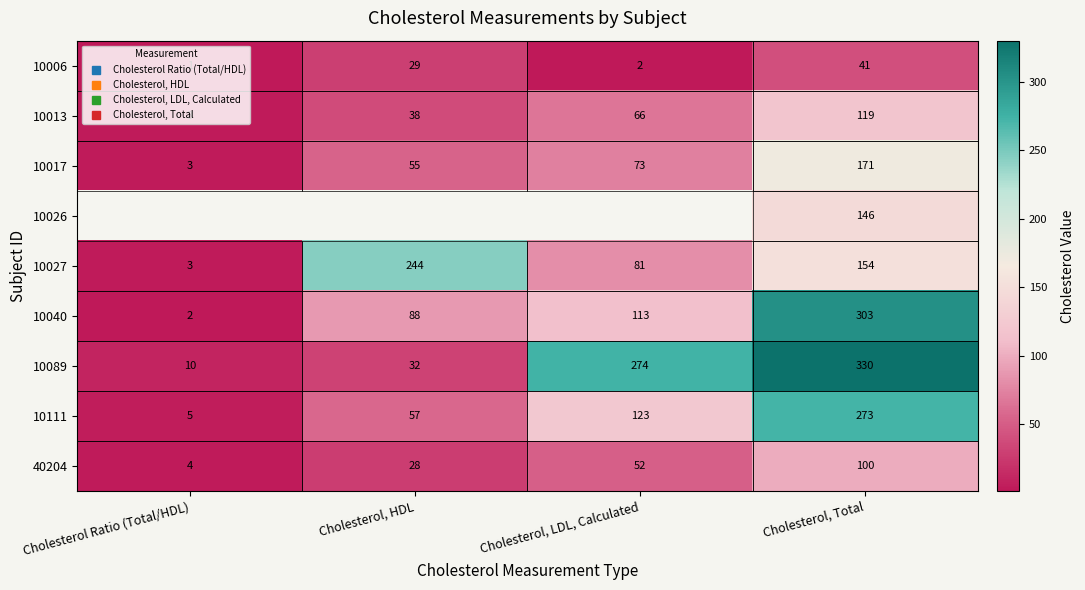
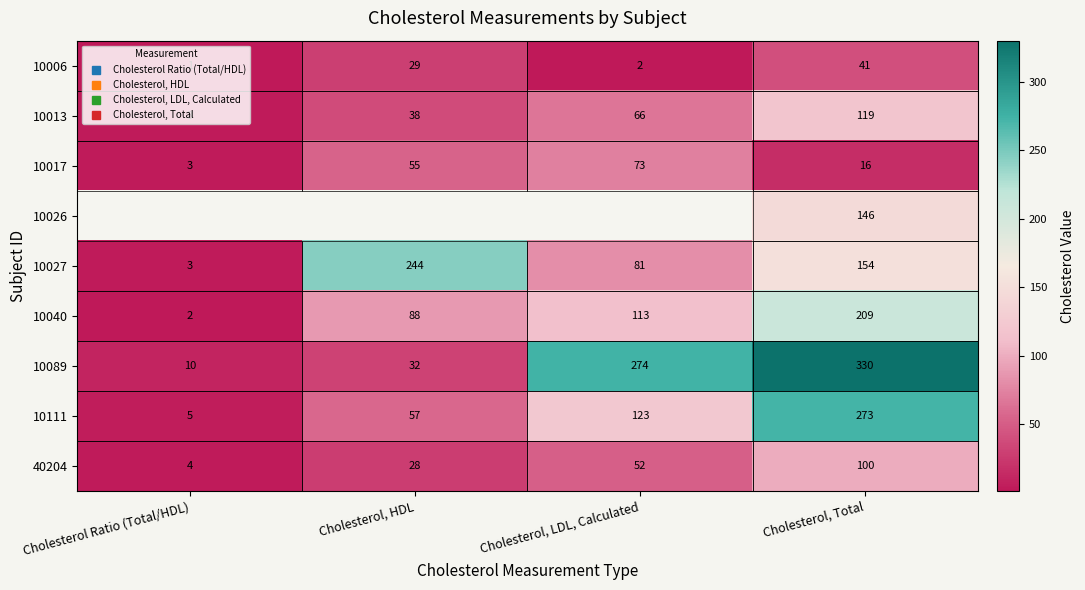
  {
    "10006": {
      "Cholesterol, HDL": 29,
      "Cholesterol, LDL, Calculated": 2,
      "Cholesterol, Total": 41
    },
    "10013": {
      "Cholesterol, HDL": 38,
      "Cholesterol, LDL, Calculated": 66,
      "Cholesterol, Total": 119
    },
    "10017": {
      "Cholesterol Ratio (Total/HDL)": 3,
      "Cholesterol, HDL": 55,
      "Cholesterol, LDL, Calculated": 73,
-     "Cholesterol, Total": 171
+     "Cholesterol, Total": 16
    },
    "10026": {
      "Cholesterol, Total": 146
    },
    "10027": {
      "Cholesterol Ratio (Total/HDL)": 3,
      "Cholesterol, HDL": 244,
      "Cholesterol, LDL, Calculated": 81,
      "Cholesterol, Total": 154
    },
    "10040": {
      "Cholesterol Ratio (Total/HDL)": 2,
      "Cholesterol, HDL": 88,
      "Cholesterol, LDL, Calculated": 113,
-     "Cholesterol, Total": 303
+     "Cholesterol, Total": 209
    },
    "10089": {
      "Cholesterol Ratio (Total/HDL)": 10,
      "Cholesterol, HDL": 32,
      "Cholesterol, LDL, Calculated": 274,
      "Cholesterol, Total": 330
    },
    "10111": {
      "Cholesterol Ratio (Total/HDL)": 5,
      "Cholesterol, HDL": 57,
      "Cholesterol, LDL, Calculated": 123,
      "Cholesterol, Total": 273
    },
    "40204": {
      "Cholesterol Ratio (Total/HDL)": 4,
      "Cholesterol, HDL": 28,
      "Cholesterol, LDL, Calculated": 52,
      "Cholesterol, Total": 100
    }
  }
